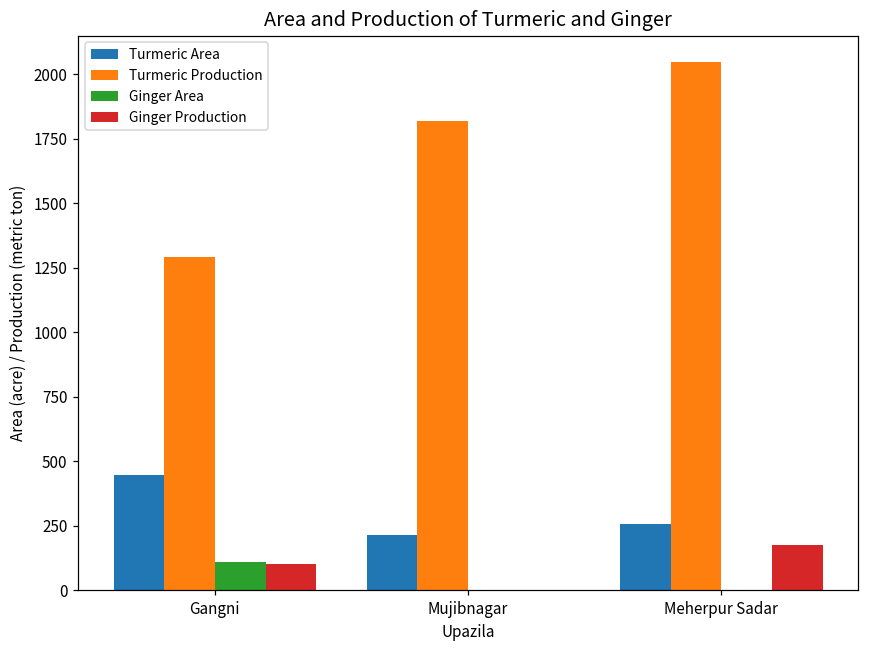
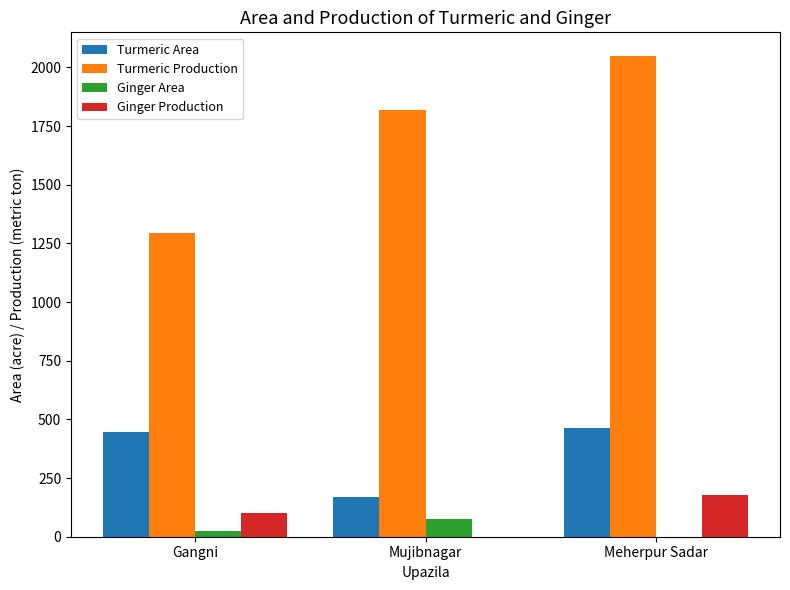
  {
    "Turmeric Area": {
      "Gangni": 450,
-     "Mujibnagar": 210,
-     "Meherpur Sadar": 260
+     "Mujibnagar": 170,
+     "Meherpur Sadar": 460
    },
    "Turmeric Production": {
      "Gangni": 1290,
      "Mujibnagar": 1820,
      "Meherpur Sadar": 2050
    },
    "Ginger Area": {
-     "Gangni": 110,
-     "Mujibnagar": 0,
+     "Gangni": 20,
+     "Mujibnagar": 70,
      "Meherpur Sadar": 0
    },
    "Ginger Production": {
      "Gangni": 100,
      "Mujibnagar": 0,
      "Meherpur Sadar": 180
    }
  }
